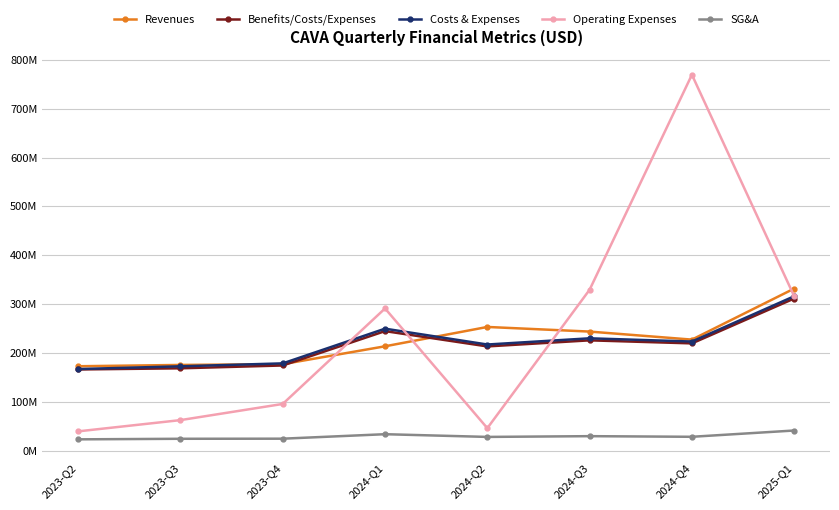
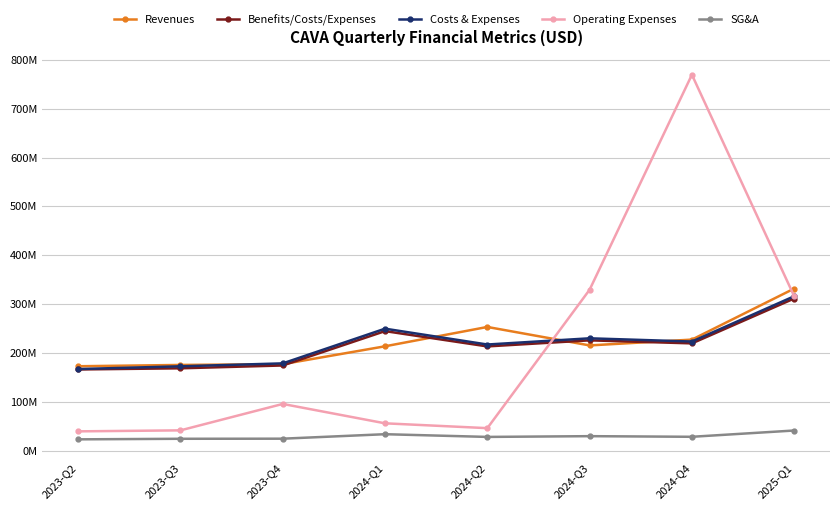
  {
    "Revenues": {
      "2023-Q2": 170000000,
      "2024-Q1": 210000000,
      "2024-Q2": 250000000,
-     "2024-Q3": 240000000,
+     "2024-Q3": 220000000,
      "2025-Q1": 330000000
    },
    "Operating Expenses": {
      "2023-Q2": 40000000,
-     "2023-Q3": 60000000,
+     "2023-Q3": 40000000,
      "2023-Q4": 100000000,
-     "2024-Q1": 290000000,
+     "2024-Q1": 60000000,
      "2024-Q2": 50000000,
      "2024-Q3": 330000000,
      "2024-Q4": 770000000
    },
    "SG&A": {
      "2023-Q2": 20000000,
      "2023-Q3": 20000000,
      "2023-Q4": 20000000,
      "2024-Q1": 30000000,
      "2024-Q2": 30000000,
      "2024-Q3": 30000000,
      "2024-Q4": 30000000,
      "2025-Q1": 40000000
    }
  }
